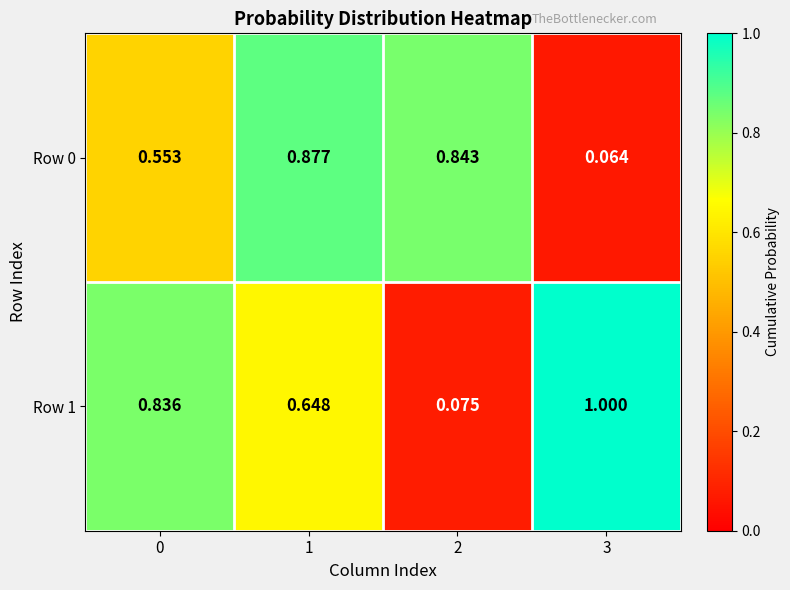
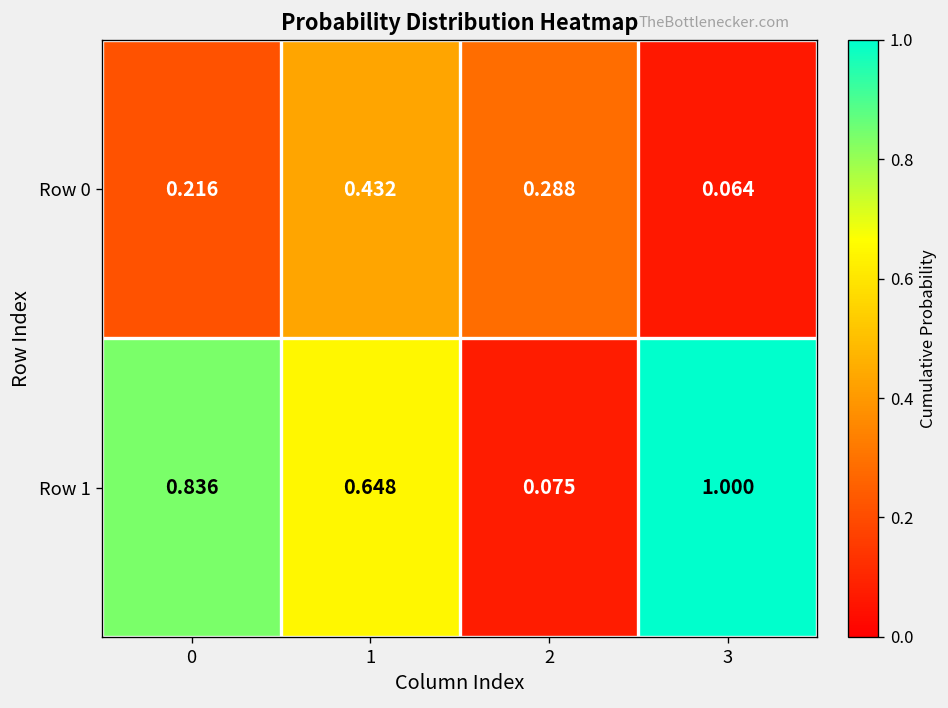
  {
    "Row 0": {
-     "0": 0.553,
-     "1": 0.877,
-     "2": 0.843,
+     "0": 0.216,
+     "1": 0.432,
+     "2": 0.288,
      "3": 0.064
    },
    "Row 1": {
      "0": 0.836,
      "1": 0.648,
      "2": 0.075,
      "3": 1.000
    }
  }
